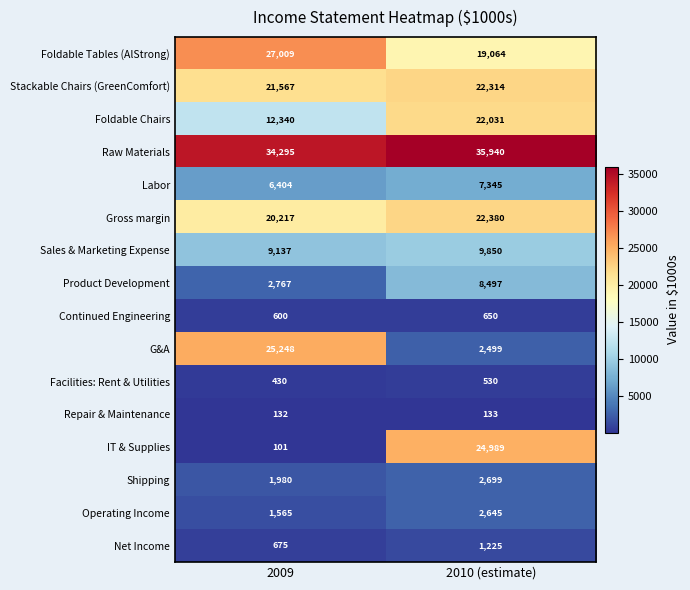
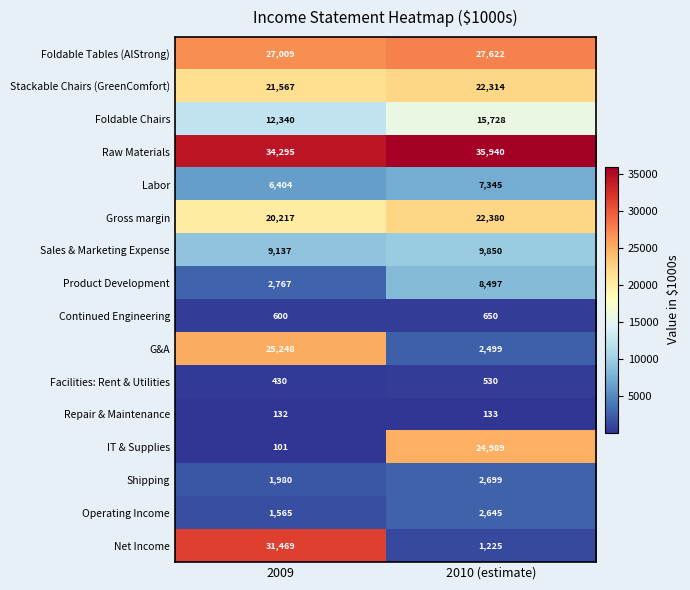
  {
    "Foldable Tables (AlStrong)": {
      "2009": "27,009",
-     "2010 (estimate)": "19,064"
+     "2010 (estimate)": "27,622"
    },
    "Stackable Chairs (GreenComfort)": {
      "2009": "21,567",
      "2010 (estimate)": "22,314"
    },
    "Foldable Chairs": {
      "2009": "12,340",
-     "2010 (estimate)": "22,031"
+     "2010 (estimate)": "15,728"
    },
    "Raw Materials": {
      "2009": "34,295",
      "2010 (estimate)": "35,940"
    },
    "Labor": {
      "2009": "6,404",
      "2010 (estimate)": "7,345"
    },
    "Gross margin": {
      "2009": "20,217",
      "2010 (estimate)": "22,380"
    },
    "Sales & Marketing Expense": {
      "2009": "9,137",
      "2010 (estimate)": "9,850"
    },
    "Product Development": {
      "2009": "2,767",
      "2010 (estimate)": "8,497"
    },
    "Continued Engineering": {
      "2009": "600",
      "2010 (estimate)": "650"
    },
    "G&A": {
      "2009": "25,248",
      "2010 (estimate)": "2,499"
    },
    "Facilities: Rent & Utilities": {
      "2009": "430",
      "2010 (estimate)": "530"
    },
    "Repair & Maintenance": {
      "2009": "132",
      "2010 (estimate)": "133"
    },
    "IT & Supplies": {
      "2009": "101",
      "2010 (estimate)": "24,989"
    },
    "Shipping": {
      "2009": "1,980",
      "2010 (estimate)": "2,699"
    },
    "Operating Income": {
      "2009": "1,565",
      "2010 (estimate)": "2,645"
    },
    "Net Income": {
-     "2009": "675",
+     "2009": "31,469",
      "2010 (estimate)": "1,225"
    }
  }
